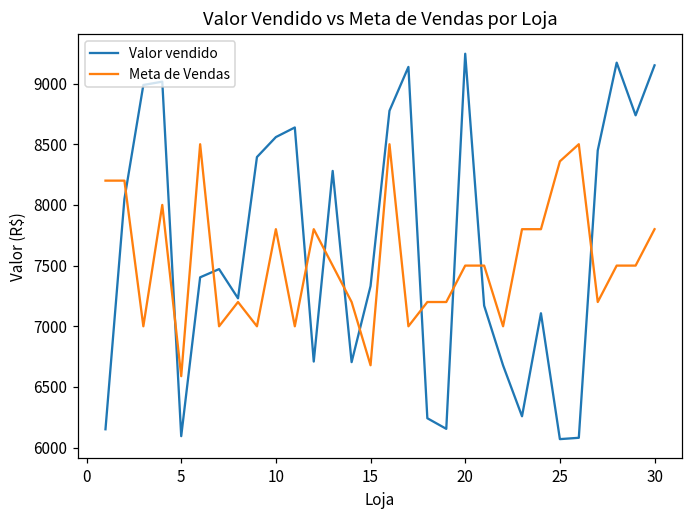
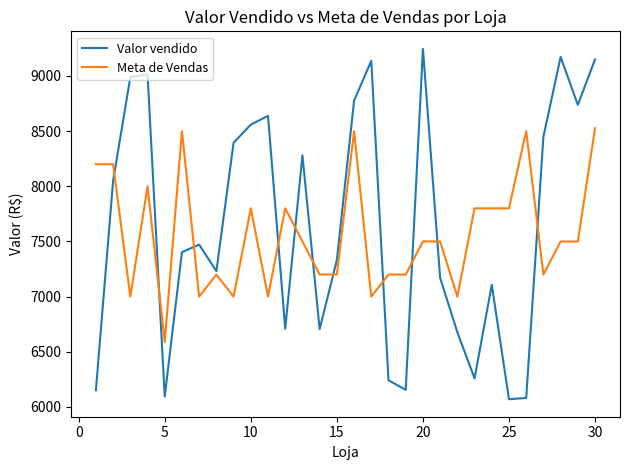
  {
    "Valor vendido": {
      "5": 6090,
      "10": 8560,
      "15": 7330,
      "20": 9250,
      "25": 6070,
      "30": 9150
    },
    "Meta de Vendas": {
      "5": 6590,
      "10": 7800,
-     "15": 6680,
+     "15": 7200,
      "20": 7500,
-     "25": 8360,
-     "30": 7800
+     "25": 7800,
+     "30": 8530
    }
  }
